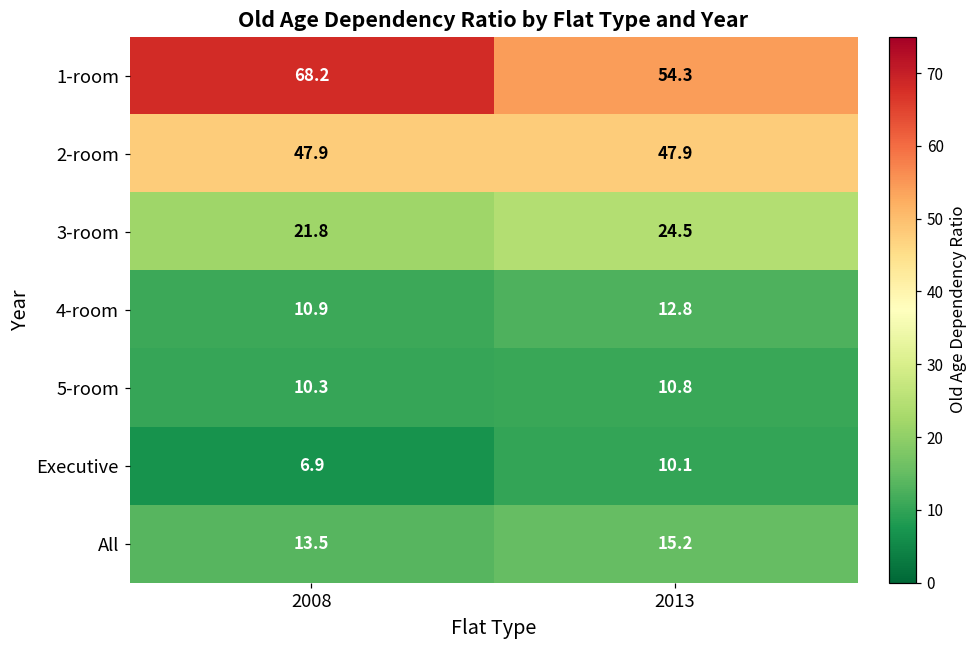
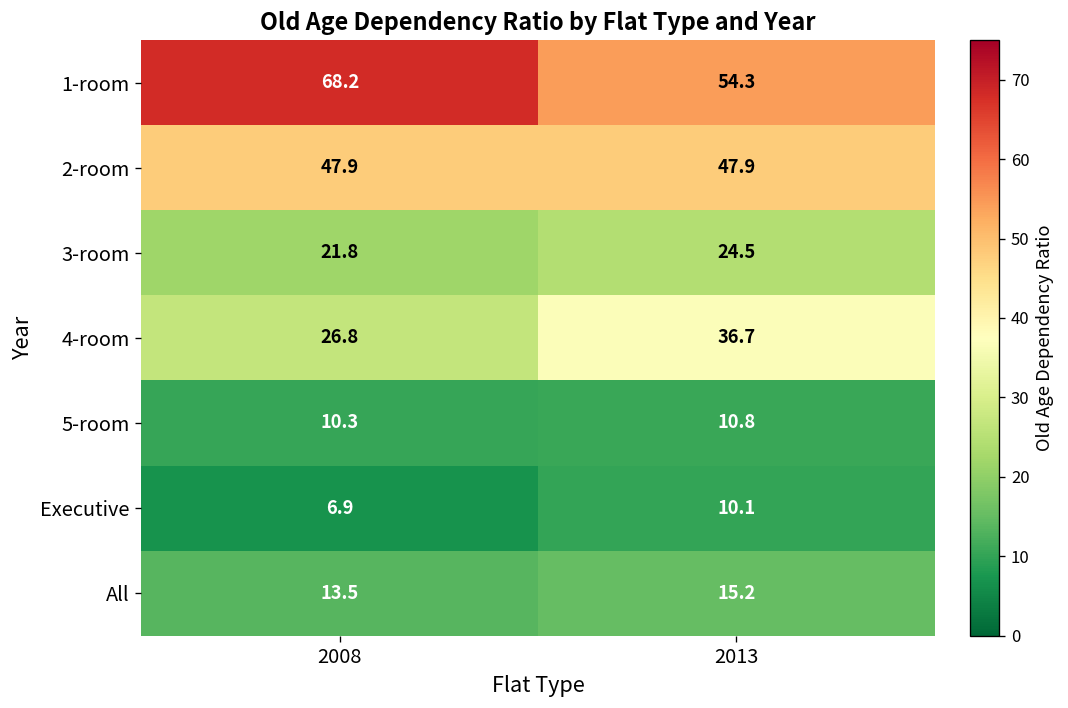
  {
    "1-room": {
      "2008": 68.2,
      "2013": 54.3
    },
    "2-room": {
      "2008": 47.9,
      "2013": 47.9
    },
    "3-room": {
      "2008": 21.8,
      "2013": 24.5
    },
    "4-room": {
-     "2008": 10.9,
-     "2013": 12.8
+     "2008": 26.8,
+     "2013": 36.7
    },
    "5-room": {
      "2008": 10.3,
      "2013": 10.8
    },
    "Executive": {
      "2008": 6.9,
      "2013": 10.1
    },
    "All": {
      "2008": 13.5,
      "2013": 15.2
    }
  }
